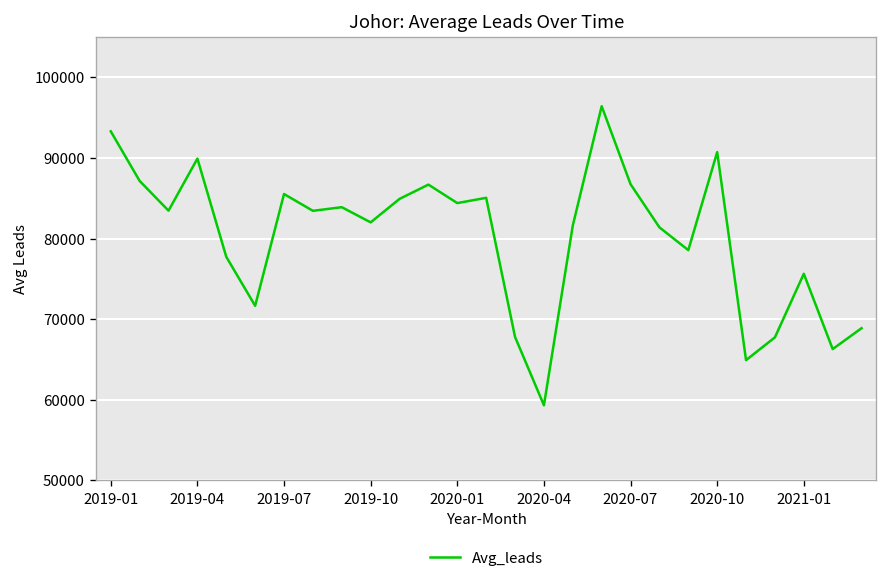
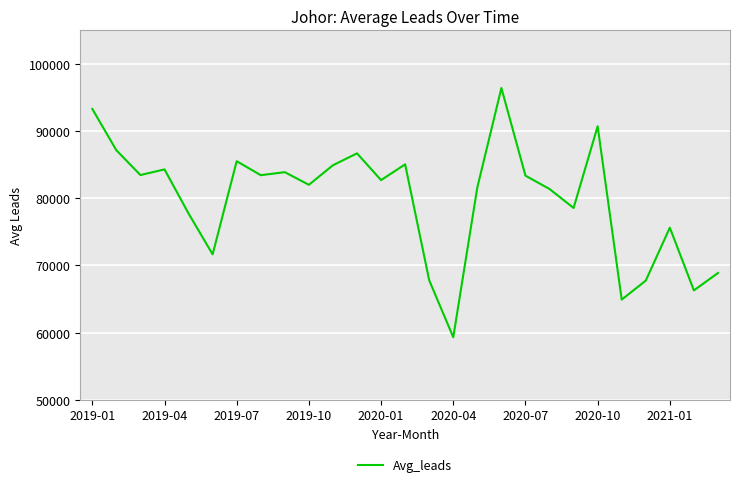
  {
    "2019-01": 93000,
-   "2019-04": 90000,
+   "2019-04": 84000,
    "2019-07": 86000,
    "2019-10": 82000,
-   "2020-01": 84000,
+   "2020-01": 83000,
    "2020-04": 59000,
-   "2020-07": 87000,
+   "2020-07": 83000,
    "2020-10": 91000,
    "2021-01": 76000
  }
